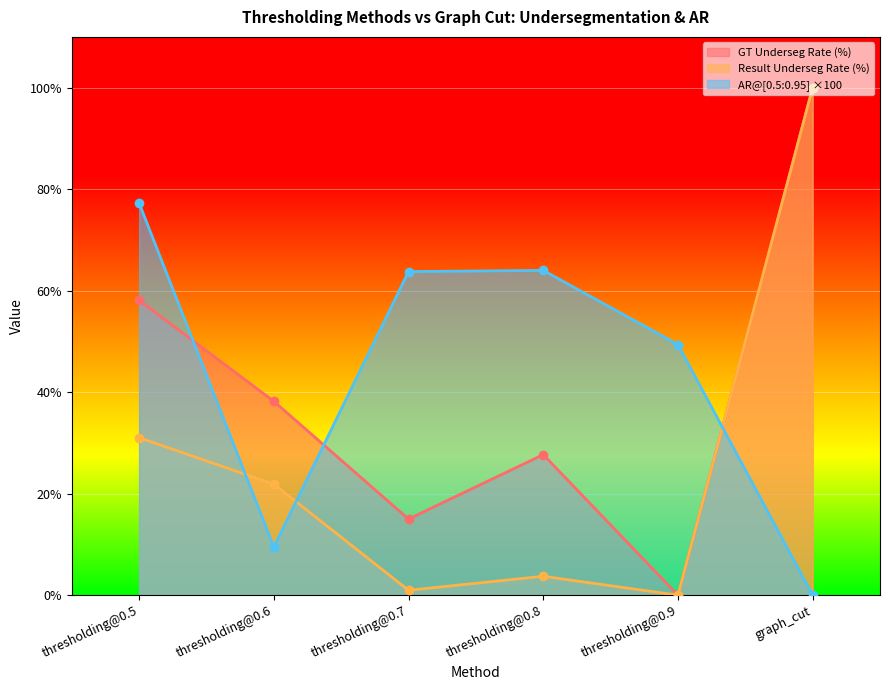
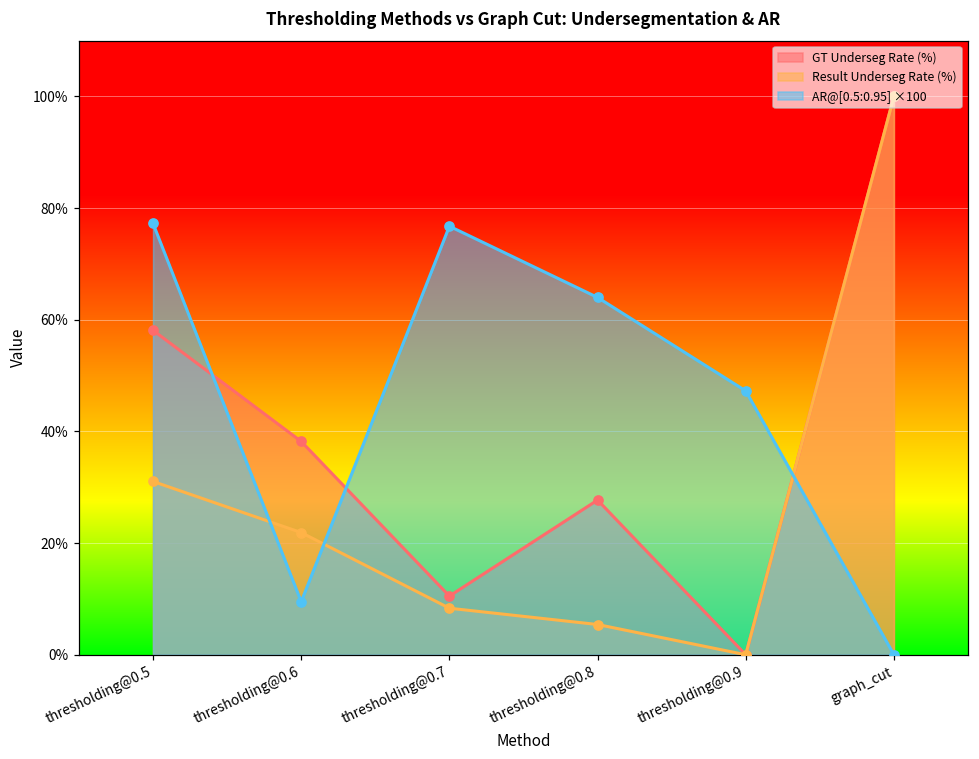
  {
    "GT Underseg Rate (%)": {
      "thresholding@0.5": "58%",
      "thresholding@0.6": "38%",
-     "thresholding@0.7": "15%",
+     "thresholding@0.7": "11%",
      "thresholding@0.8": "28%"
    },
    "Result Underseg Rate (%)": {
      "thresholding@0.5": "31%",
      "thresholding@0.6": "22%",
-     "thresholding@0.7": "1%",
-     "thresholding@0.8": "4%"
+     "thresholding@0.7": "8%",
+     "thresholding@0.8": "5%"
    },
    "AR@[0.5:0.95] ×100": {
      "thresholding@0.5": "77%",
      "thresholding@0.6": "9%",
-     "thresholding@0.7": "64%",
+     "thresholding@0.7": "77%",
      "thresholding@0.8": "64%",
-     "thresholding@0.9": "49%",
+     "thresholding@0.9": "47%",
      "graph_cut": "0%"
    }
  }
